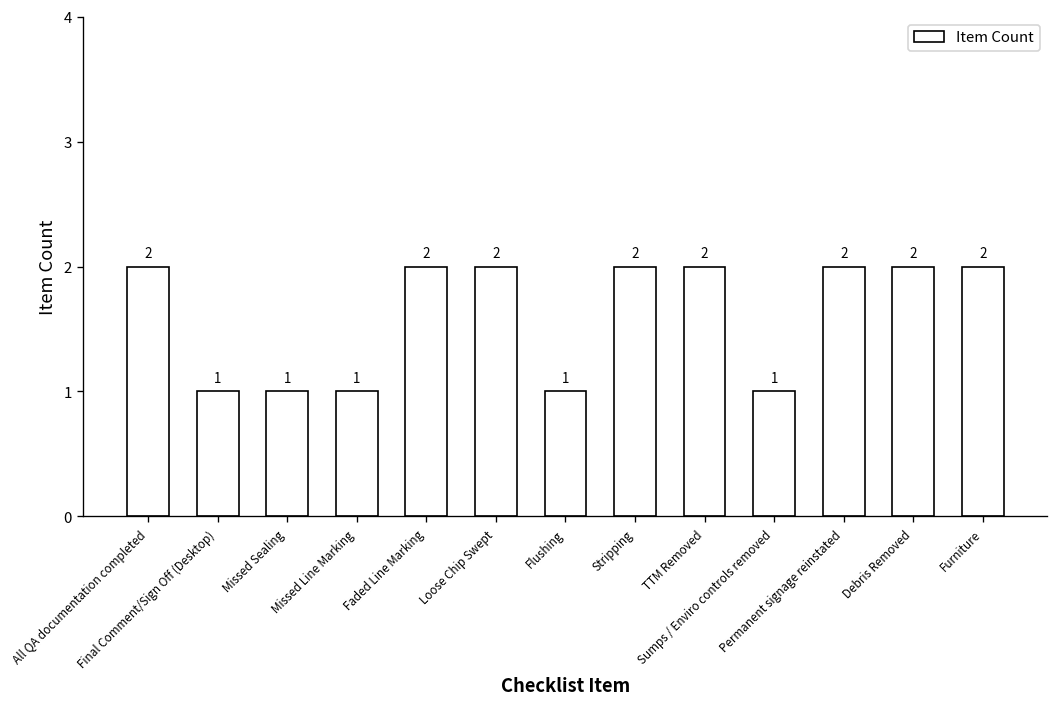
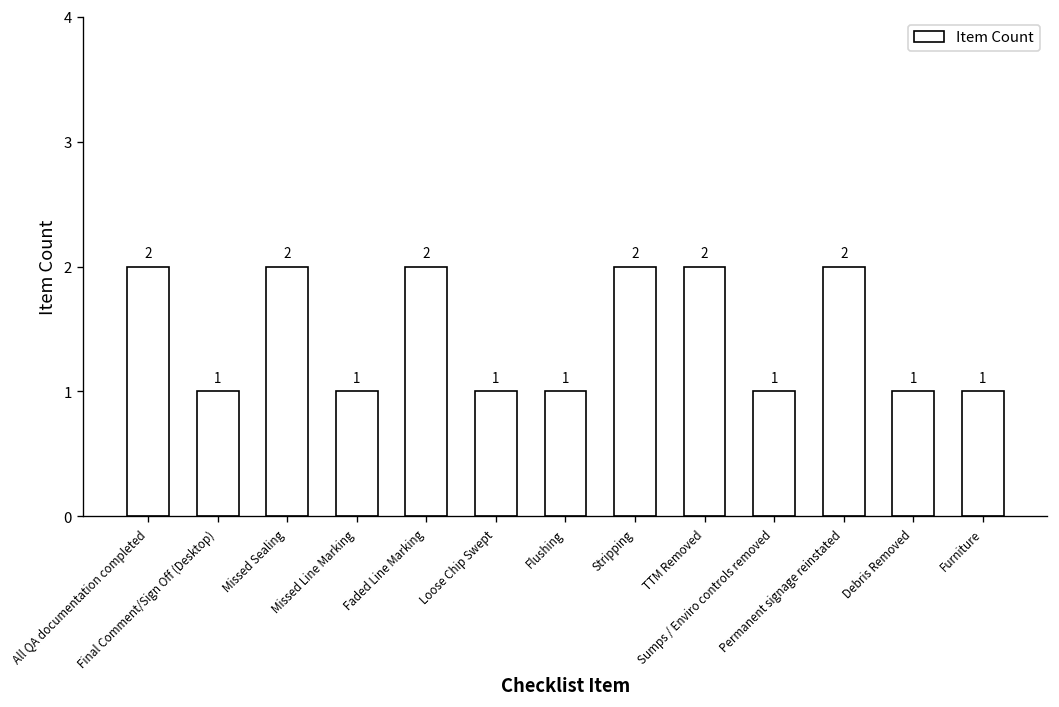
  {
    "All QA documentation completed": 2,
    "Final Comment/Sign Off (Desktop)": 1,
-   "Missed Sealing": 1,
+   "Missed Sealing": 2,
    "Missed Line Marking": 1,
    "Faded Line Marking": 2,
-   "Loose Chip Swept": 2,
+   "Loose Chip Swept": 1,
    "Flushing": 1,
    "Stripping": 2,
    "TTM Removed": 2,
    "Sumps / Enviro controls removed": 1,
    "Permanent signage reinstated": 2,
-   "Debris Removed": 2,
-   "Furniture": 2
+   "Debris Removed": 1,
+   "Furniture": 1
  }
